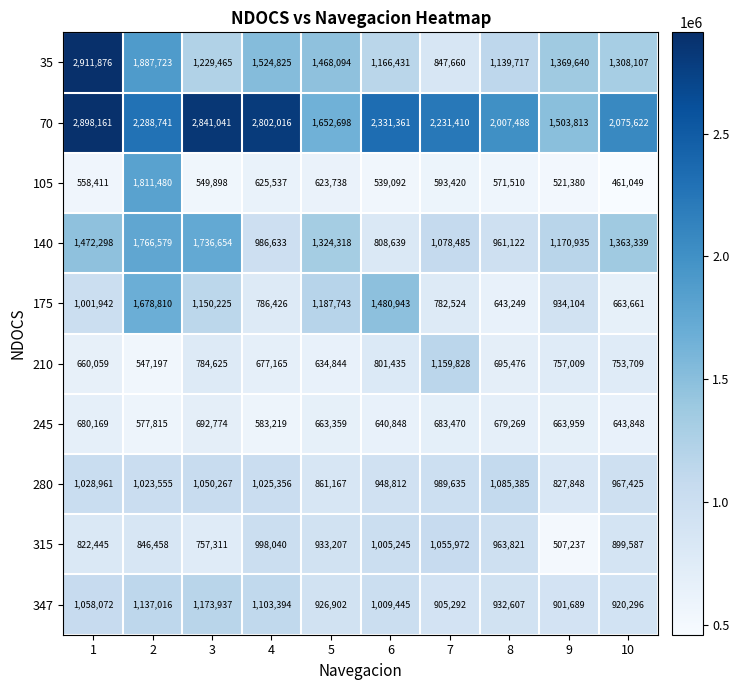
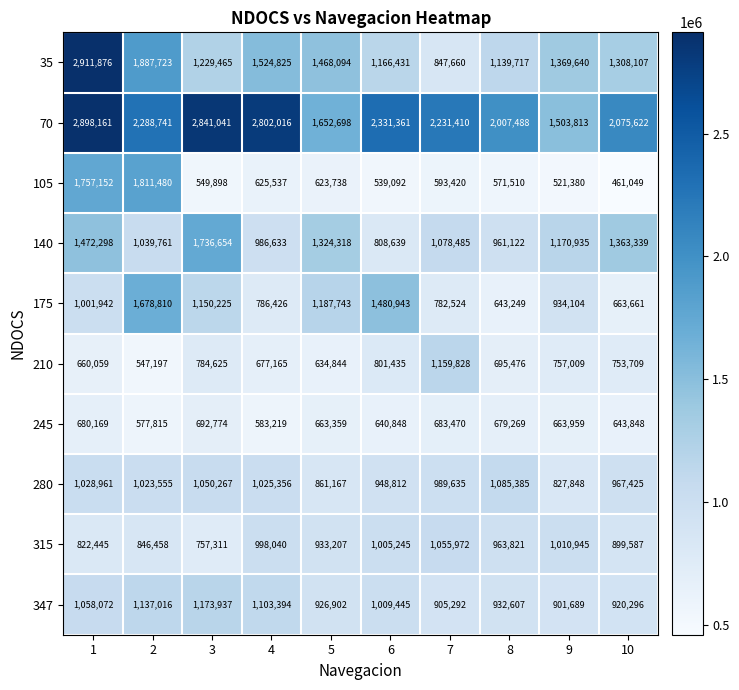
  {
    "35": {
      "1": "2,911,876",
      "2": "1,887,723",
      "3": "1,229,465",
      "4": "1,524,825",
      "5": "1,468,094",
      "6": "1,166,431",
      "7": "847,660",
      "8": "1,139,717",
      "9": "1,369,640",
      "10": "1,308,107"
    },
    "70": {
      "1": "2,898,161",
      "2": "2,288,741",
      "3": "2,841,041",
      "4": "2,802,016",
      "5": "1,652,698",
      "6": "2,331,361",
      "7": "2,231,410",
      "8": "2,007,488",
      "9": "1,503,813",
      "10": "2,075,622"
    },
    "105": {
-     "1": "558,411",
+     "1": "1,757,152",
      "2": "1,811,480",
      "3": "549,898",
      "4": "625,537",
      "5": "623,738",
      "6": "539,092",
      "7": "593,420",
      "8": "571,510",
      "9": "521,380",
      "10": "461,049"
    },
    "140": {
      "1": "1,472,298",
-     "2": "1,766,579",
+     "2": "1,039,761",
      "3": "1,736,654",
      "4": "986,633",
      "5": "1,324,318",
      "6": "808,639",
      "7": "1,078,485",
      "8": "961,122",
      "9": "1,170,935",
      "10": "1,363,339"
    },
    "175": {
      "1": "1,001,942",
      "2": "1,678,810",
      "3": "1,150,225",
      "4": "786,426",
      "5": "1,187,743",
      "6": "1,480,943",
      "7": "782,524",
      "8": "643,249",
      "9": "934,104",
      "10": "663,661"
    },
    "210": {
      "1": "660,059",
      "2": "547,197",
      "3": "784,625",
      "4": "677,165",
      "5": "634,844",
      "6": "801,435",
      "7": "1,159,828",
      "8": "695,476",
      "9": "757,009",
      "10": "753,709"
    },
    "245": {
      "1": "680,169",
      "2": "577,815",
      "3": "692,774",
      "4": "583,219",
      "5": "663,359",
      "6": "640,848",
      "7": "683,470",
      "8": "679,269",
      "9": "663,959",
      "10": "643,848"
    },
    "280": {
      "1": "1,028,961",
      "2": "1,023,555",
      "3": "1,050,267",
      "4": "1,025,356",
      "5": "861,167",
      "6": "948,812",
      "7": "989,635",
      "8": "1,085,385",
      "9": "827,848",
      "10": "967,425"
    },
    "315": {
      "1": "822,445",
      "2": "846,458",
      "3": "757,311",
      "4": "998,040",
      "5": "933,207",
      "6": "1,005,245",
      "7": "1,055,972",
      "8": "963,821",
-     "9": "507,237",
+     "9": "1,010,945",
      "10": "899,587"
    },
    "347": {
      "1": "1,058,072",
      "2": "1,137,016",
      "3": "1,173,937",
      "4": "1,103,394",
      "5": "926,902",
      "6": "1,009,445",
      "7": "905,292",
      "8": "932,607",
      "9": "901,689",
      "10": "920,296"
    }
  }
